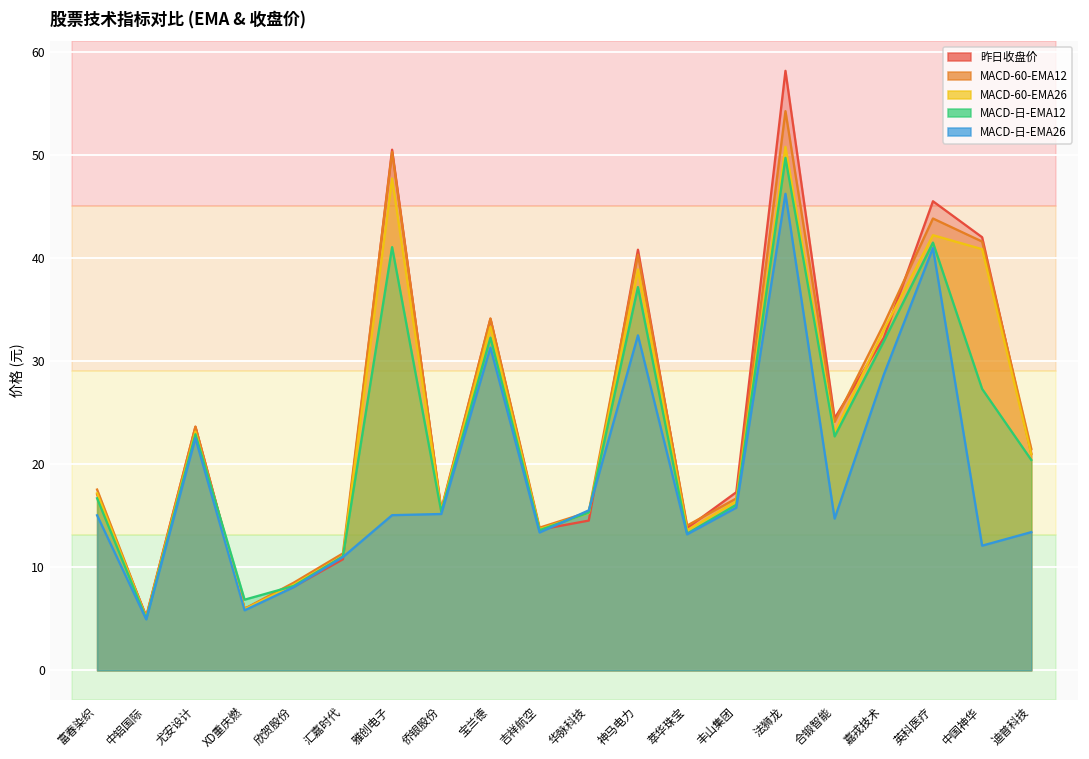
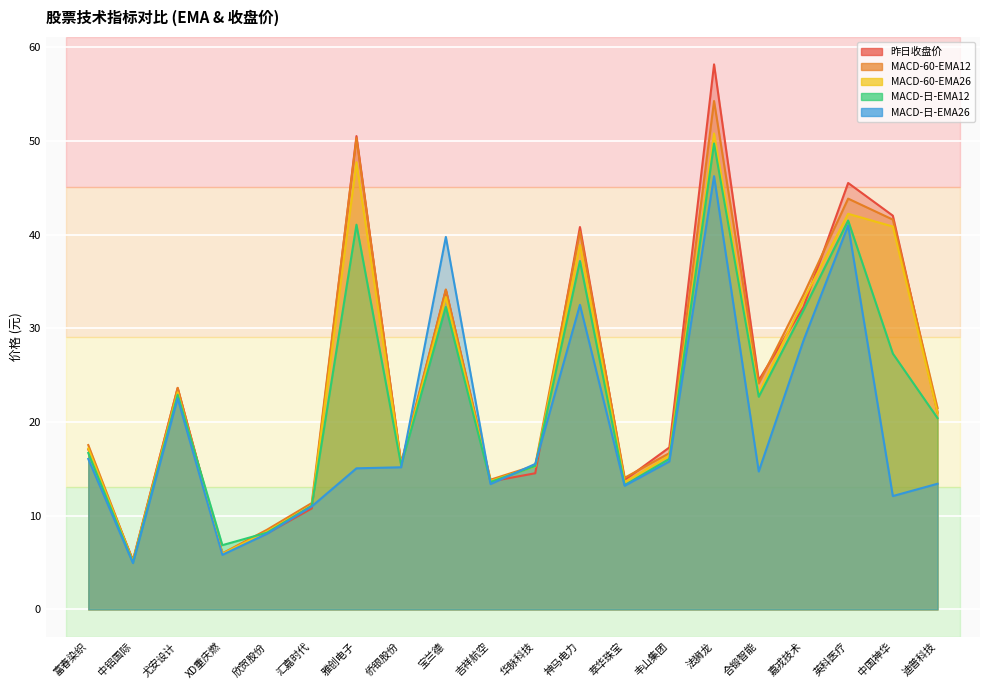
  {
    "MACD-日-EMA12": {
      "富春染织": 17,
      "XD重庆燃": 7,
      "雅创电子": 41,
      "宝兰德": 32,
      "神马电力": 37,
      "丰山集团": 16,
      "法狮龙": 50,
      "合锻智能": 23,
      "嘉戎技术": 32,
      "英科医疗": 41,
      "中国神华": 27,
      "迪普科技": 20
    },
    "MACD-日-EMA26": {
-     "富春染织": 15,
+     "富春染织": 16,
      "尤安设计": 23,
      "雅创电子": 15,
-     "宝兰德": 31,
+     "宝兰德": 40,
      "神马电力": 32,
      "丰山集团": 16,
      "法狮龙": 46,
      "合锻智能": 15,
      "嘉戎技术": 29,
      "英科医疗": 41,
      "中国神华": 12,
      "迪普科技": 13
    }
  }
